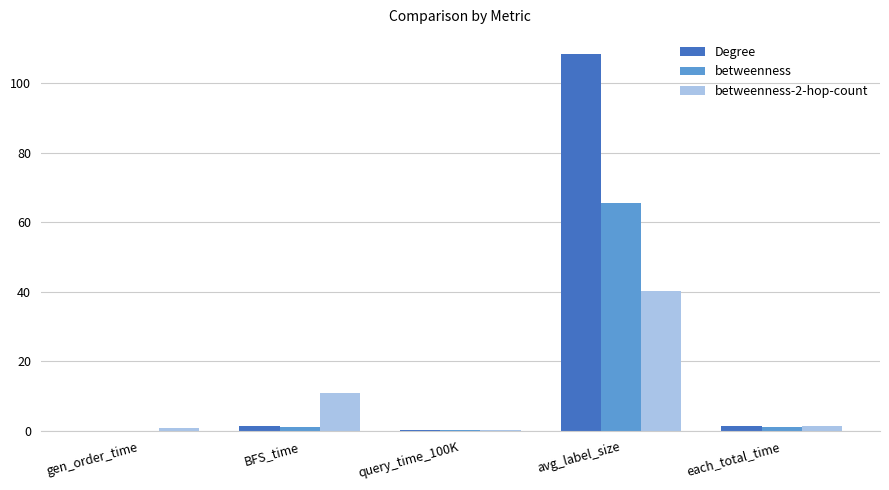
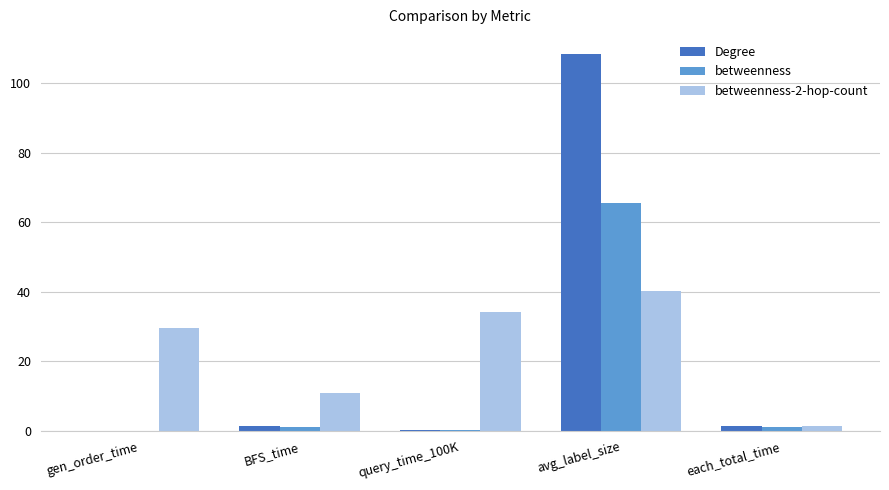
  {
    "betweenness-2-hop-count": {
-     "gen_order_time": 1,
+     "gen_order_time": 30,
      "BFS_time": 11,
-     "query_time_100K": 0,
+     "query_time_100K": 34,
      "avg_label_size": 40,
      "each_total_time": 1
    }
  }
